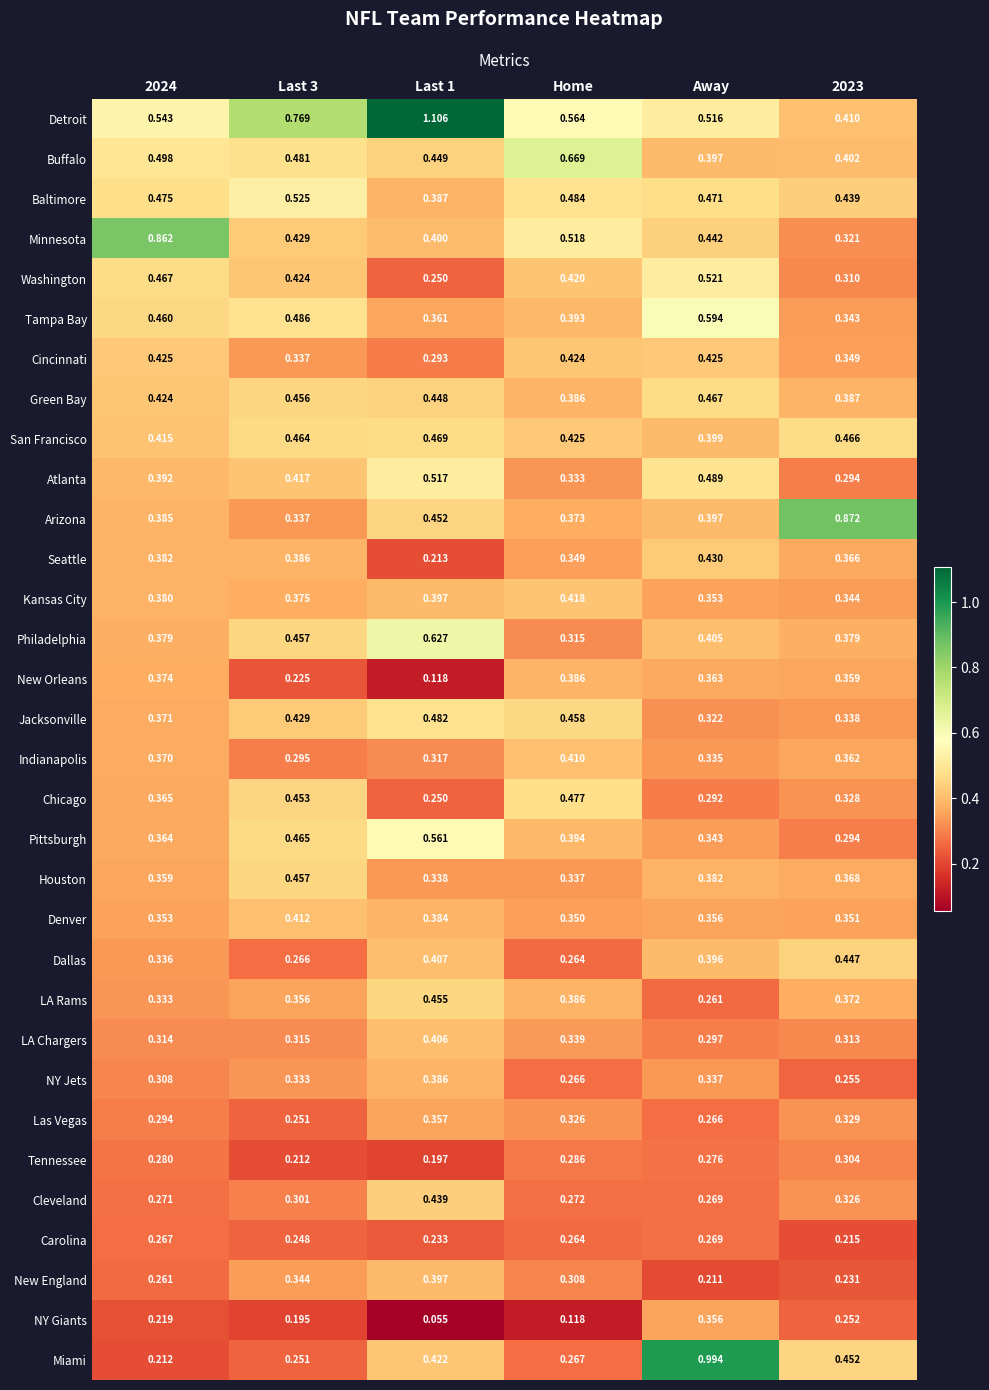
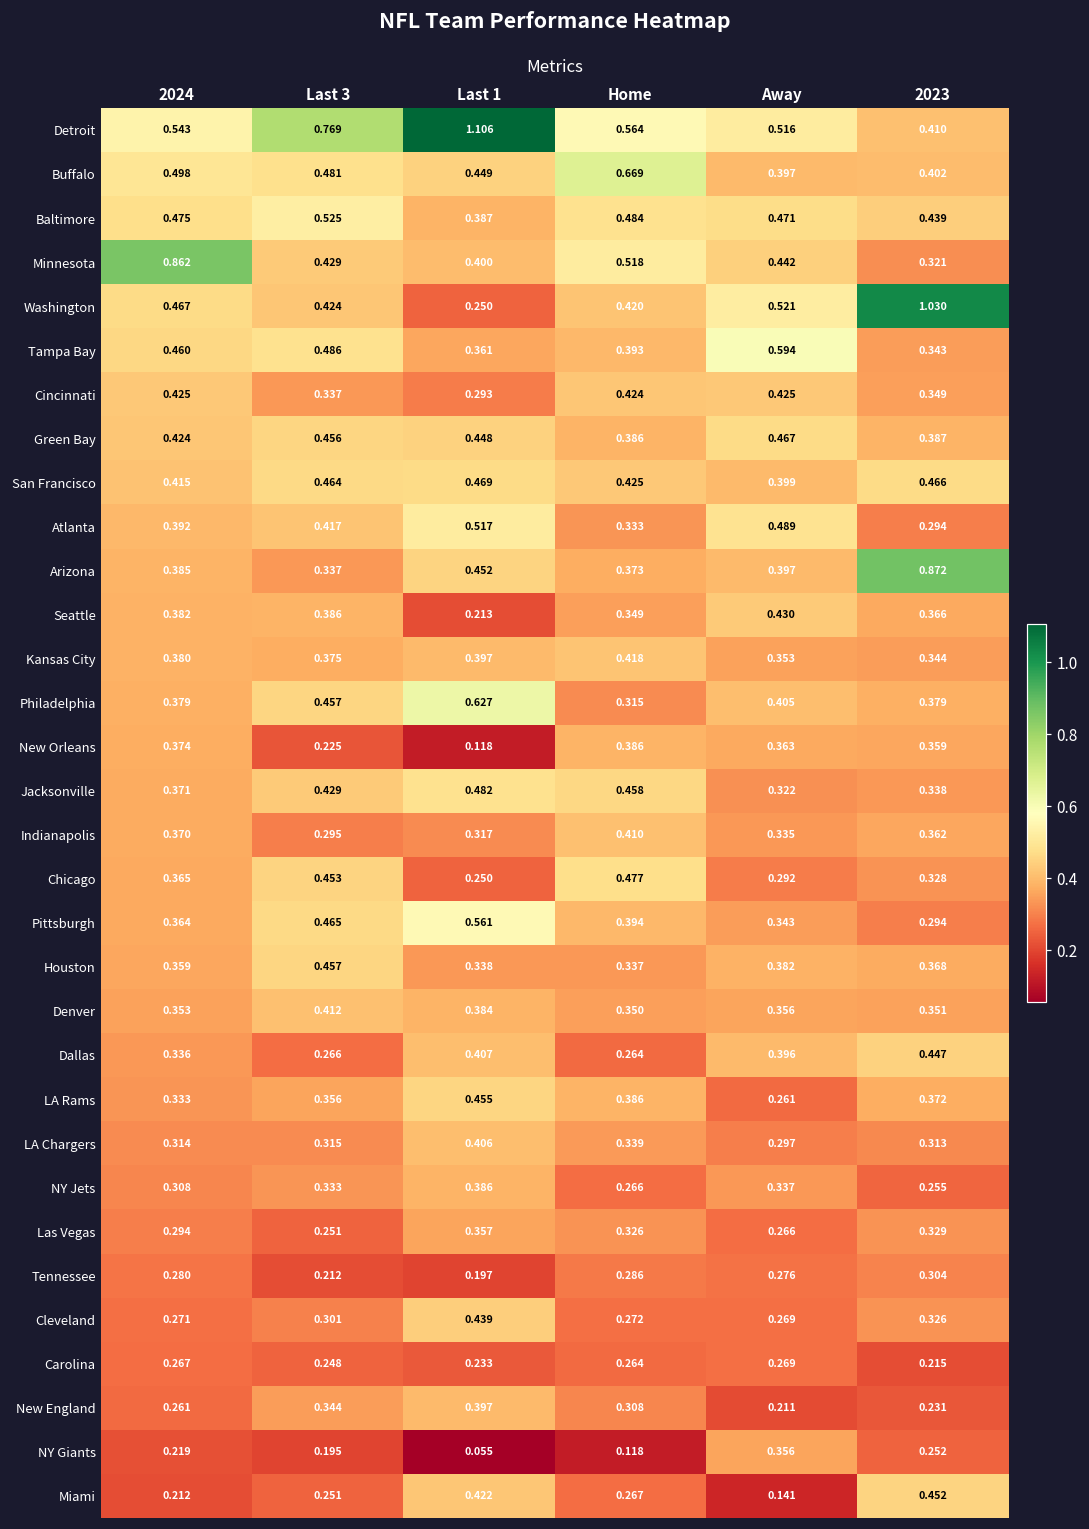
  {
    "Detroit": {
      "2024": 0.543,
      "Last 3": 0.769,
      "Last 1": 1.106,
      "Home": 0.564,
      "Away": 0.516,
      "2023": 0.410
    },
    "Buffalo": {
      "2024": 0.498,
      "Last 3": 0.481,
      "Last 1": 0.449,
      "Home": 0.669,
      "Away": 0.397,
      "2023": 0.402
    },
    "Baltimore": {
      "2024": 0.475,
      "Last 3": 0.525,
      "Last 1": 0.387,
      "Home": 0.484,
      "Away": 0.471,
      "2023": 0.439
    },
    "Minnesota": {
      "2024": 0.862,
      "Last 3": 0.429,
      "Last 1": 0.400,
      "Home": 0.518,
      "Away": 0.442,
      "2023": 0.321
    },
    "Washington": {
      "2024": 0.467,
      "Last 3": 0.424,
      "Last 1": 0.250,
      "Home": 0.420,
      "Away": 0.521,
-     "2023": 0.310
+     "2023": 1.030
    },
    "Tampa Bay": {
      "2024": 0.460,
      "Last 3": 0.486,
      "Last 1": 0.361,
      "Home": 0.393,
      "Away": 0.594,
      "2023": 0.343
    },
    "Cincinnati": {
      "2024": 0.425,
      "Last 3": 0.337,
      "Last 1": 0.293,
      "Home": 0.424,
      "Away": 0.425,
      "2023": 0.349
    },
    "Green Bay": {
      "2024": 0.424,
      "Last 3": 0.456,
      "Last 1": 0.448,
      "Home": 0.386,
      "Away": 0.467,
      "2023": 0.387
    },
    "San Francisco": {
      "2024": 0.415,
      "Last 3": 0.464,
      "Last 1": 0.469,
      "Home": 0.425,
      "Away": 0.399,
      "2023": 0.466
    },
    "Atlanta": {
      "2024": 0.392,
      "Last 3": 0.417,
      "Last 1": 0.517,
      "Home": 0.333,
      "Away": 0.489,
      "2023": 0.294
    },
    "Arizona": {
      "2024": 0.385,
      "Last 3": 0.337,
      "Last 1": 0.452,
      "Home": 0.373,
      "Away": 0.397,
      "2023": 0.872
    },
    "Seattle": {
      "2024": 0.382,
      "Last 3": 0.386,
      "Last 1": 0.213,
      "Home": 0.349,
      "Away": 0.430,
      "2023": 0.366
    },
    "Kansas City": {
      "2024": 0.380,
      "Last 3": 0.375,
      "Last 1": 0.397,
      "Home": 0.418,
      "Away": 0.353,
      "2023": 0.344
    },
    "Philadelphia": {
      "2024": 0.379,
      "Last 3": 0.457,
      "Last 1": 0.627,
      "Home": 0.315,
      "Away": 0.405,
      "2023": 0.379
    },
    "New Orleans": {
      "2024": 0.374,
      "Last 3": 0.225,
      "Last 1": 0.118,
      "Home": 0.386,
      "Away": 0.363,
      "2023": 0.359
    },
    "Jacksonville": {
      "2024": 0.371,
      "Last 3": 0.429,
      "Last 1": 0.482,
      "Home": 0.458,
      "Away": 0.322,
      "2023": 0.338
    },
    "Indianapolis": {
      "2024": 0.370,
      "Last 3": 0.295,
      "Last 1": 0.317,
      "Home": 0.410,
      "Away": 0.335,
      "2023": 0.362
    },
    "Chicago": {
      "2024": 0.365,
      "Last 3": 0.453,
      "Last 1": 0.250,
      "Home": 0.477,
      "Away": 0.292,
      "2023": 0.328
    },
    "Pittsburgh": {
      "2024": 0.364,
      "Last 3": 0.465,
      "Last 1": 0.561,
      "Home": 0.394,
      "Away": 0.343,
      "2023": 0.294
    },
    "Houston": {
      "2024": 0.359,
      "Last 3": 0.457,
      "Last 1": 0.338,
      "Home": 0.337,
      "Away": 0.382,
      "2023": 0.368
    },
    "Denver": {
      "2024": 0.353,
      "Last 3": 0.412,
      "Last 1": 0.384,
      "Home": 0.350,
      "Away": 0.356,
      "2023": 0.351
    },
    "Dallas": {
      "2024": 0.336,
      "Last 3": 0.266,
      "Last 1": 0.407,
      "Home": 0.264,
      "Away": 0.396,
      "2023": 0.447
    },
    "LA Rams": {
      "2024": 0.333,
      "Last 3": 0.356,
      "Last 1": 0.455,
      "Home": 0.386,
      "Away": 0.261,
      "2023": 0.372
    },
    "LA Chargers": {
      "2024": 0.314,
      "Last 3": 0.315,
      "Last 1": 0.406,
      "Home": 0.339,
      "Away": 0.297,
      "2023": 0.313
    },
    "NY Jets": {
      "2024": 0.308,
      "Last 3": 0.333,
      "Last 1": 0.386,
      "Home": 0.266,
      "Away": 0.337,
      "2023": 0.255
    },
    "Las Vegas": {
      "2024": 0.294,
      "Last 3": 0.251,
      "Last 1": 0.357,
      "Home": 0.326,
      "Away": 0.266,
      "2023": 0.329
    },
    "Tennessee": {
      "2024": 0.280,
      "Last 3": 0.212,
      "Last 1": 0.197,
      "Home": 0.286,
      "Away": 0.276,
      "2023": 0.304
    },
    "Cleveland": {
      "2024": 0.271,
      "Last 3": 0.301,
      "Last 1": 0.439,
      "Home": 0.272,
      "Away": 0.269,
      "2023": 0.326
    },
    "Carolina": {
      "2024": 0.267,
      "Last 3": 0.248,
      "Last 1": 0.233,
      "Home": 0.264,
      "Away": 0.269,
      "2023": 0.215
    },
    "New England": {
      "2024": 0.261,
      "Last 3": 0.344,
      "Last 1": 0.397,
      "Home": 0.308,
      "Away": 0.211,
      "2023": 0.231
    },
    "NY Giants": {
      "2024": 0.219,
      "Last 3": 0.195,
      "Last 1": 0.055,
      "Home": 0.118,
      "Away": 0.356,
      "2023": 0.252
    },
    "Miami": {
      "2024": 0.212,
      "Last 3": 0.251,
      "Last 1": 0.422,
      "Home": 0.267,
-     "Away": 0.994,
+     "Away": 0.141,
      "2023": 0.452
    }
  }
